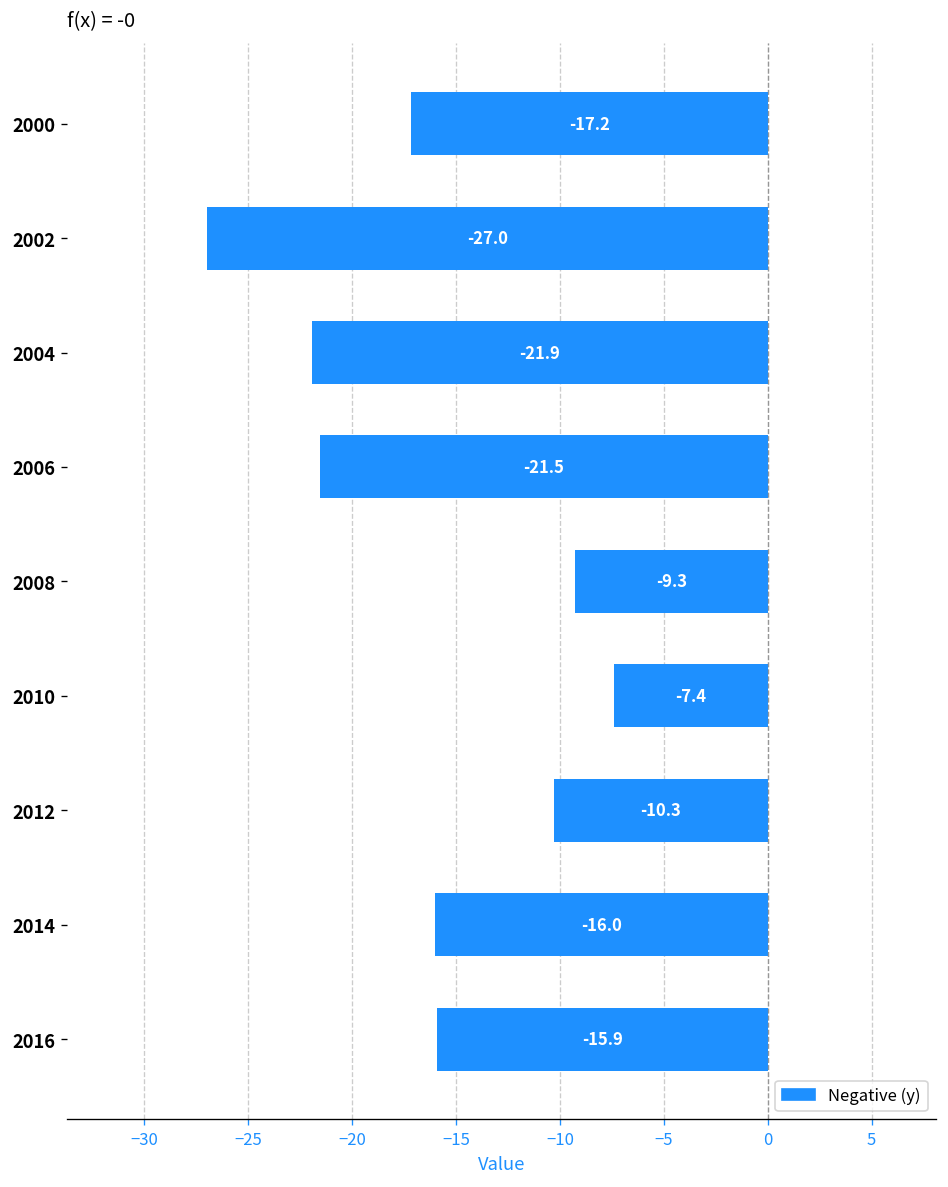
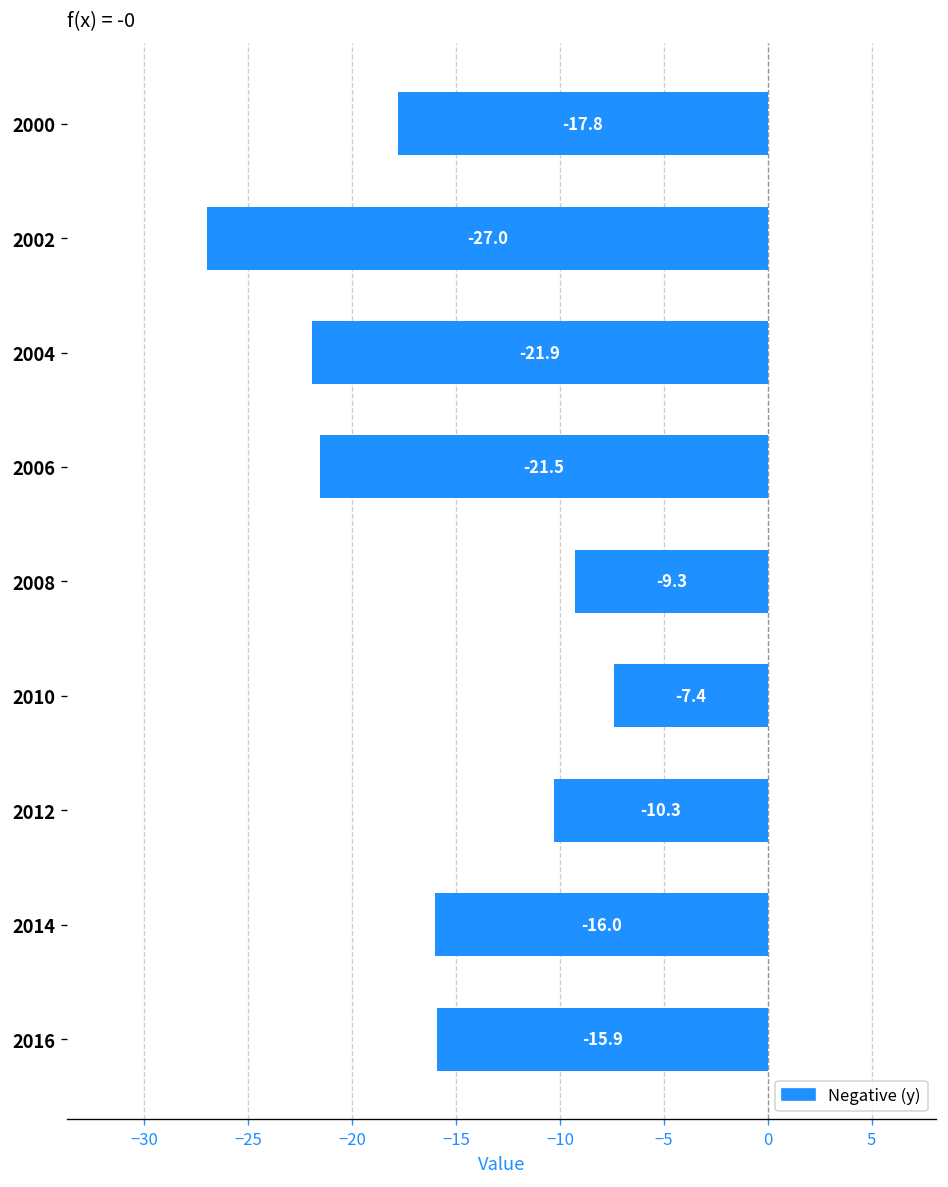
  {
-   "2000": -17.2,
+   "2000": -17.8,
    "2002": -27.0,
    "2004": -21.9,
    "2006": -21.5,
    "2008": -9.3,
    "2010": -7.4,
    "2012": -10.3,
    "2014": -16.0,
    "2016": -15.9
  }
